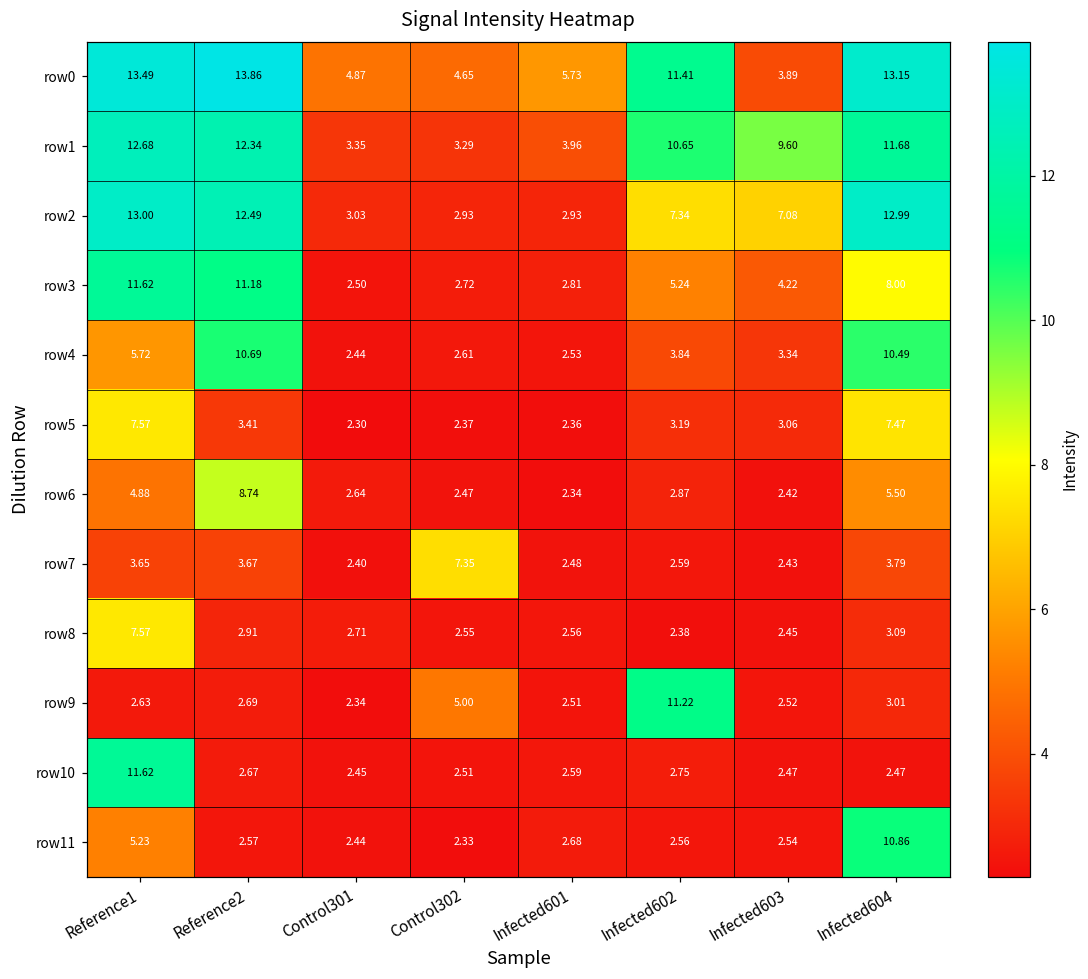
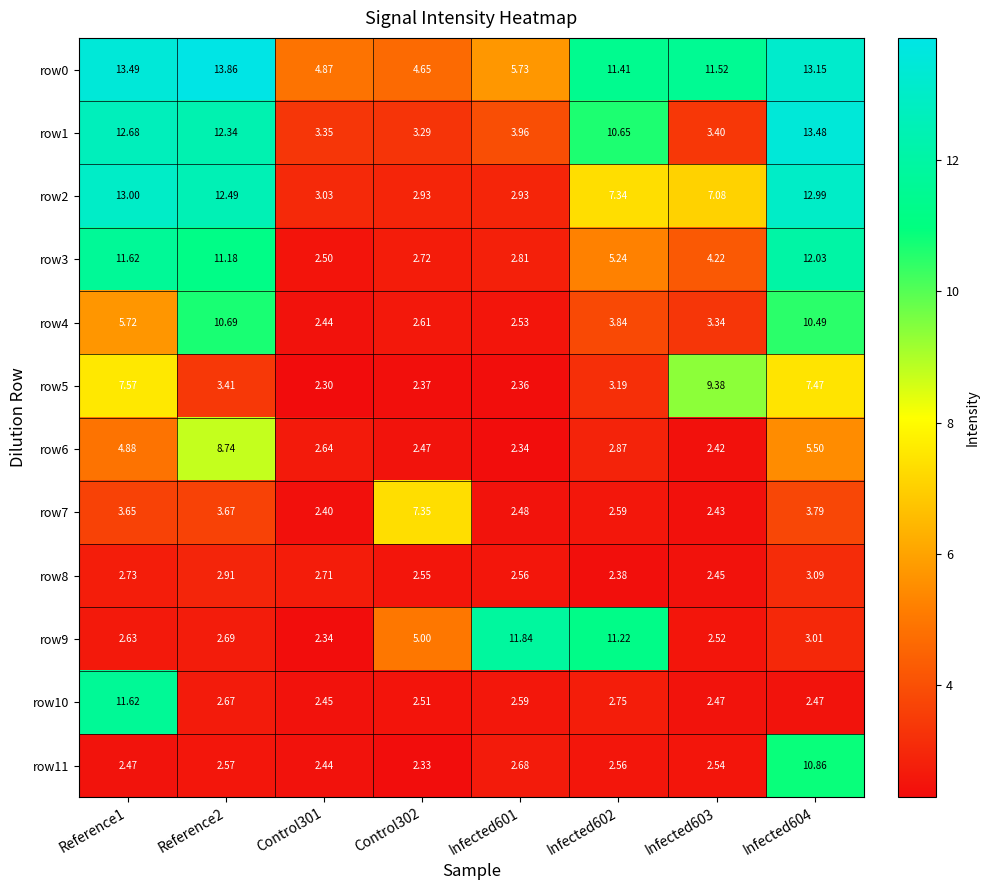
  {
    "row0": {
      "Reference1": 13.49,
      "Reference2": 13.86,
      "Control301": 4.87,
      "Control302": 4.65,
      "Infected601": 5.73,
      "Infected602": 11.41,
-     "Infected603": 3.89,
+     "Infected603": 11.52,
      "Infected604": 13.15
    },
    "row1": {
      "Reference1": 12.68,
      "Reference2": 12.34,
      "Control301": 3.35,
      "Control302": 3.29,
      "Infected601": 3.96,
      "Infected602": 10.65,
-     "Infected603": 9.60,
-     "Infected604": 11.68
+     "Infected603": 3.40,
+     "Infected604": 13.48
    },
    "row2": {
      "Reference1": 13.00,
      "Reference2": 12.49,
      "Control301": 3.03,
      "Control302": 2.93,
      "Infected601": 2.93,
      "Infected602": 7.34,
      "Infected603": 7.08,
      "Infected604": 12.99
    },
    "row3": {
      "Reference1": 11.62,
      "Reference2": 11.18,
      "Control301": 2.50,
      "Control302": 2.72,
      "Infected601": 2.81,
      "Infected602": 5.24,
      "Infected603": 4.22,
-     "Infected604": 8.00
+     "Infected604": 12.03
    },
    "row4": {
      "Reference1": 5.72,
      "Reference2": 10.69,
      "Control301": 2.44,
      "Control302": 2.61,
      "Infected601": 2.53,
      "Infected602": 3.84,
      "Infected603": 3.34,
      "Infected604": 10.49
    },
    "row5": {
      "Reference1": 7.57,
      "Reference2": 3.41,
      "Control301": 2.30,
      "Control302": 2.37,
      "Infected601": 2.36,
      "Infected602": 3.19,
-     "Infected603": 3.06,
+     "Infected603": 9.38,
      "Infected604": 7.47
    },
    "row6": {
      "Reference1": 4.88,
      "Reference2": 8.74,
      "Control301": 2.64,
      "Control302": 2.47,
      "Infected601": 2.34,
      "Infected602": 2.87,
      "Infected603": 2.42,
      "Infected604": 5.50
    },
    "row7": {
      "Reference1": 3.65,
      "Reference2": 3.67,
      "Control301": 2.40,
      "Control302": 7.35,
      "Infected601": 2.48,
      "Infected602": 2.59,
      "Infected603": 2.43,
      "Infected604": 3.79
    },
    "row8": {
-     "Reference1": 7.57,
+     "Reference1": 2.73,
      "Reference2": 2.91,
      "Control301": 2.71,
      "Control302": 2.55,
      "Infected601": 2.56,
      "Infected602": 2.38,
      "Infected603": 2.45,
      "Infected604": 3.09
    },
    "row9": {
      "Reference1": 2.63,
      "Reference2": 2.69,
      "Control301": 2.34,
      "Control302": 5.00,
-     "Infected601": 2.51,
+     "Infected601": 11.84,
      "Infected602": 11.22,
      "Infected603": 2.52,
      "Infected604": 3.01
    },
    "row10": {
      "Reference1": 11.62,
      "Reference2": 2.67,
      "Control301": 2.45,
      "Control302": 2.51,
      "Infected601": 2.59,
      "Infected602": 2.75,
      "Infected603": 2.47,
      "Infected604": 2.47
    },
    "row11": {
-     "Reference1": 5.23,
+     "Reference1": 2.47,
      "Reference2": 2.57,
      "Control301": 2.44,
      "Control302": 2.33,
      "Infected601": 2.68,
      "Infected602": 2.56,
      "Infected603": 2.54,
      "Infected604": 10.86
    }
  }
